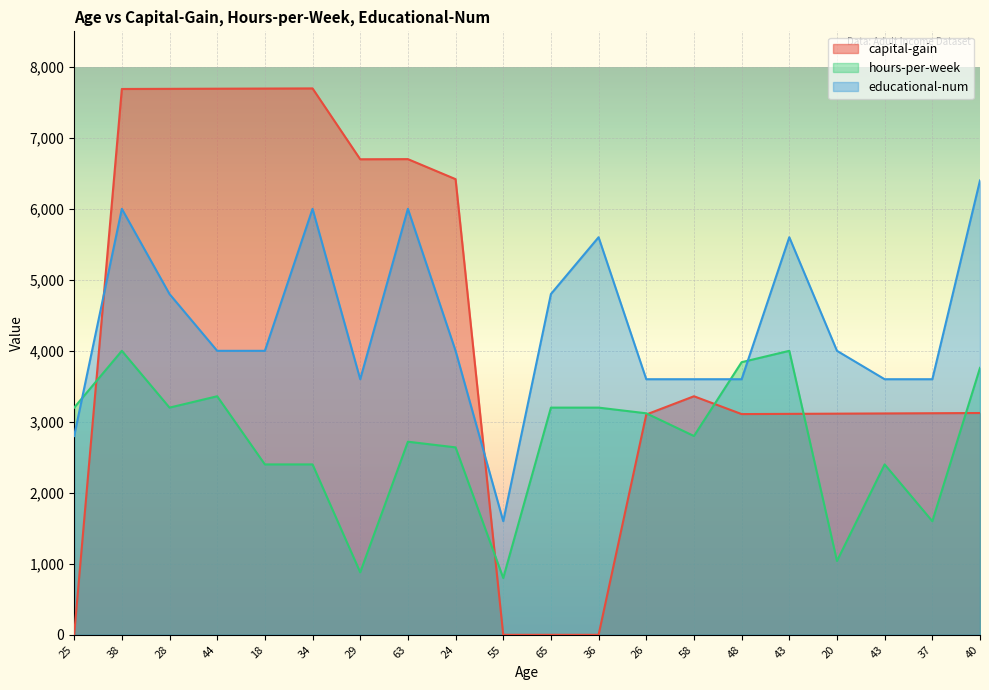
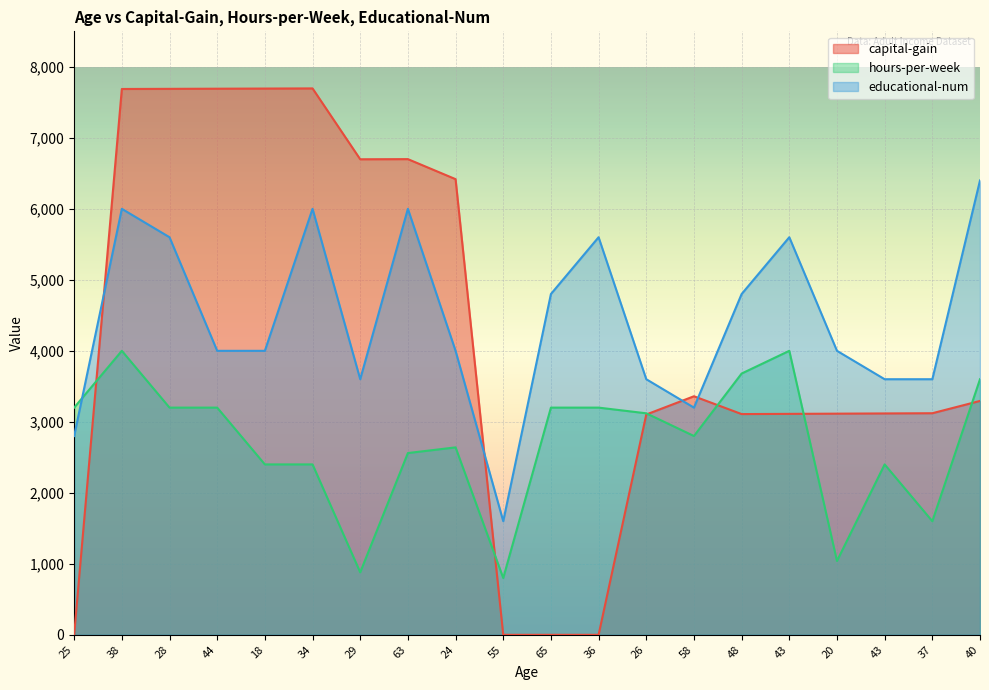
  {
    "capital-gain": {
      "25": "0",
      "38": "7,700",
      "28": "7,700",
      "44": "7,700",
      "18": "7,700",
      "34": "7,700",
      "29": "6,700",
      "63": "6,700",
      "24": "6,400",
      "55": "0",
      "65": "0",
      "36": "0",
      "58": "3,400",
      "48": "3,100",
      "20": "3,100",
      "37": "3,100",
-     "40": "3,100"
+     "40": "3,300"
    },
    "hours-per-week": {
      "25": "3,200",
      "38": "4,000",
      "28": "3,200",
-     "44": "3,400",
+     "44": "3,200",
      "18": "2,400",
      "34": "2,400",
      "29": "900",
-     "63": "2,700",
+     "63": "2,600",
      "24": "2,600",
      "55": "800",
      "65": "3,200",
      "36": "3,200",
      "58": "2,800",
-     "48": "3,800",
+     "48": "3,700",
      "20": "1,000",
      "37": "1,600",
-     "40": "3,800"
+     "40": "3,600"
    },
    "educational-num": {
      "25": "2,800",
      "38": "6,000",
-     "28": "4,800",
+     "28": "5,600",
      "44": "4,000",
      "18": "4,000",
      "34": "6,000",
      "29": "3,600",
      "63": "6,000",
      "24": "4,000",
      "55": "1,600",
      "65": "4,800",
      "36": "5,600",
      "26": "3,600",
-     "58": "3,600",
-     "48": "3,600",
+     "58": "3,200",
+     "48": "4,800",
      "20": "4,000",
      "37": "3,600",
      "40": "6,400"
    }
  }
